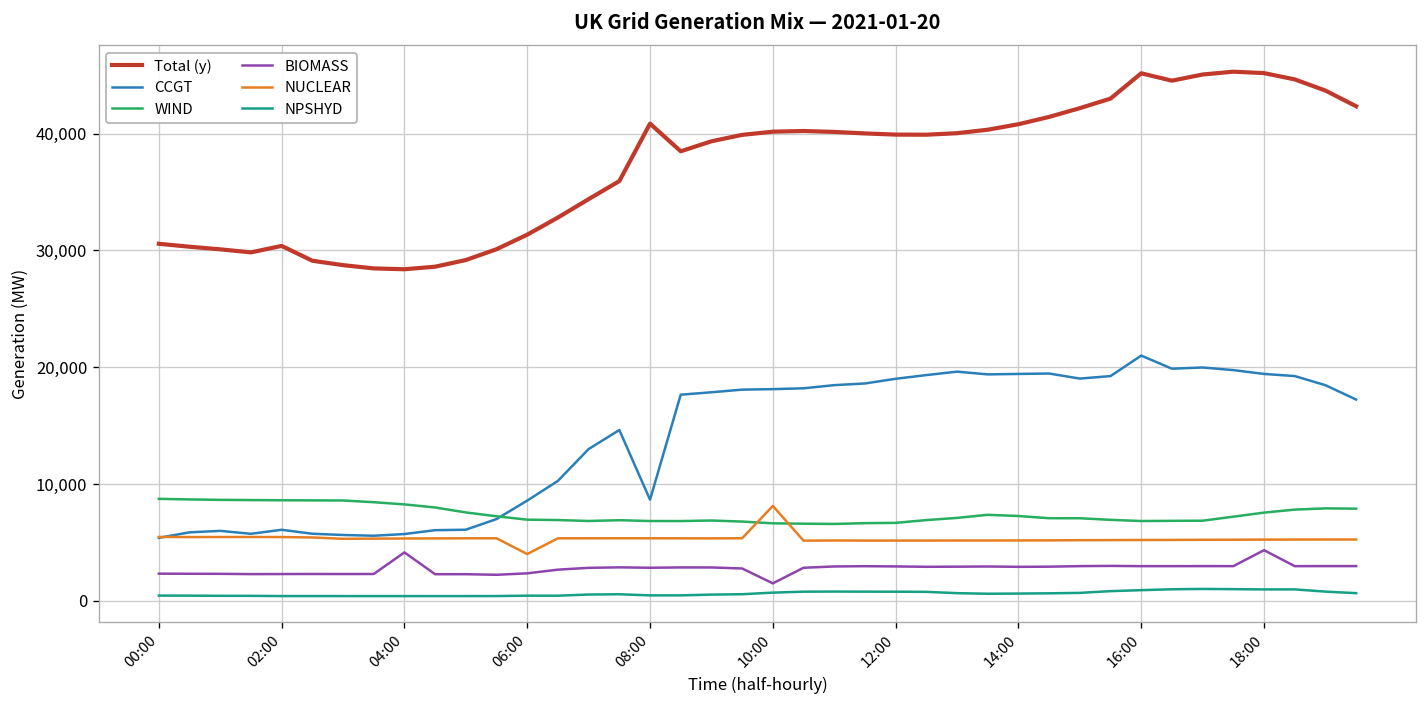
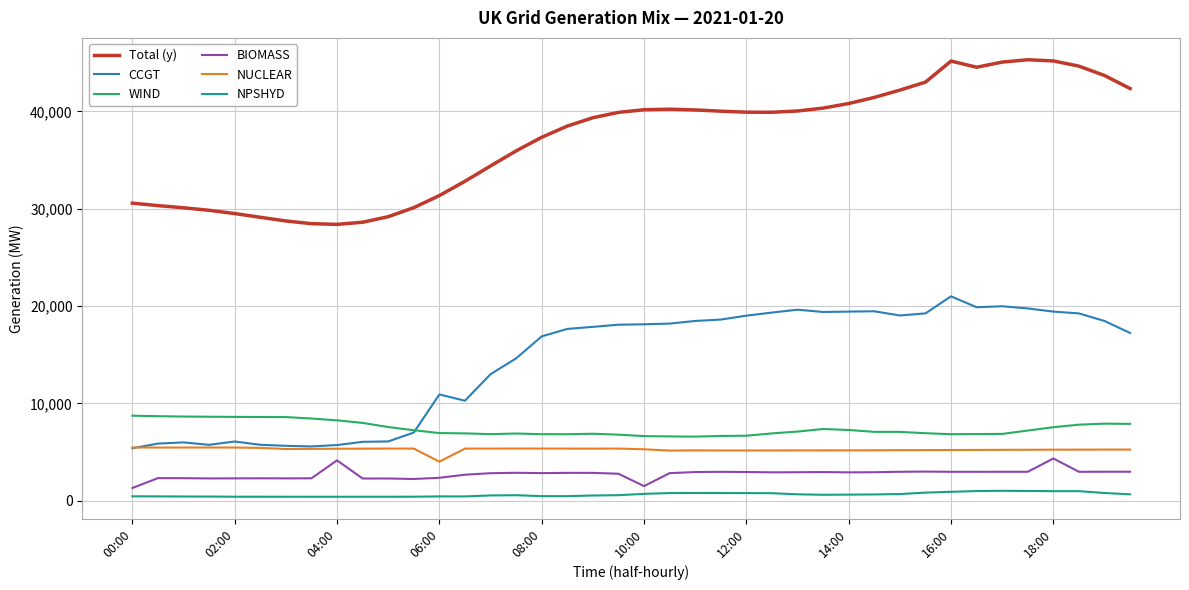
  {
    "Total (y)": {
      "00:00": "31,000",
-     "02:00": "30,400",
+     "02:00": "29,500",
      "04:00": "28,000",
      "06:00": "31,000",
-     "08:00": "41,000",
+     "08:00": "37,000",
      "10:00": "40,000",
      "12:00": "40,000",
      "14:00": "41,000",
      "16:00": "45,000",
      "18:00": "45,000"
    },
    "CCGT": {
      "02:00": "6,000",
      "04:00": "6,000",
-     "06:00": "9,000",
-     "08:00": "9,000",
+     "06:00": "11,000",
+     "08:00": "17,000",
      "10:00": "18,000",
      "12:00": "19,000",
      "14:00": "19,000",
      "16:00": "21,000",
      "18:00": "19,000"
    },
    "BIOMASS": {
-     "00:00": "2,000",
+     "00:00": "1,000",
      "02:00": "2,000",
      "04:00": "4,000",
      "06:00": "2,000",
      "08:00": "3,000",
      "10:00": "1,000",
      "12:00": "3,000",
      "14:00": "3,000",
      "16:00": "3,000",
      "18:00": "4,000"
    },
    "NUCLEAR": {
      "02:00": "5,000",
      "04:00": "5,000",
      "06:00": "4,000",
      "08:00": "5,000",
-     "10:00": "8,000",
+     "10:00": "5,000",
      "12:00": "5,000",
      "14:00": "5,000",
      "16:00": "5,000",
      "18:00": "5,000"
    }
  }
